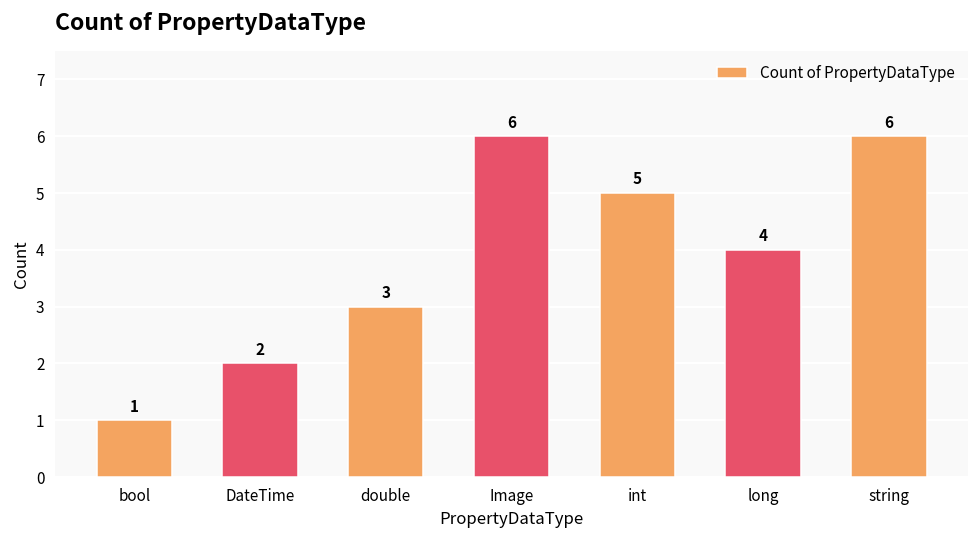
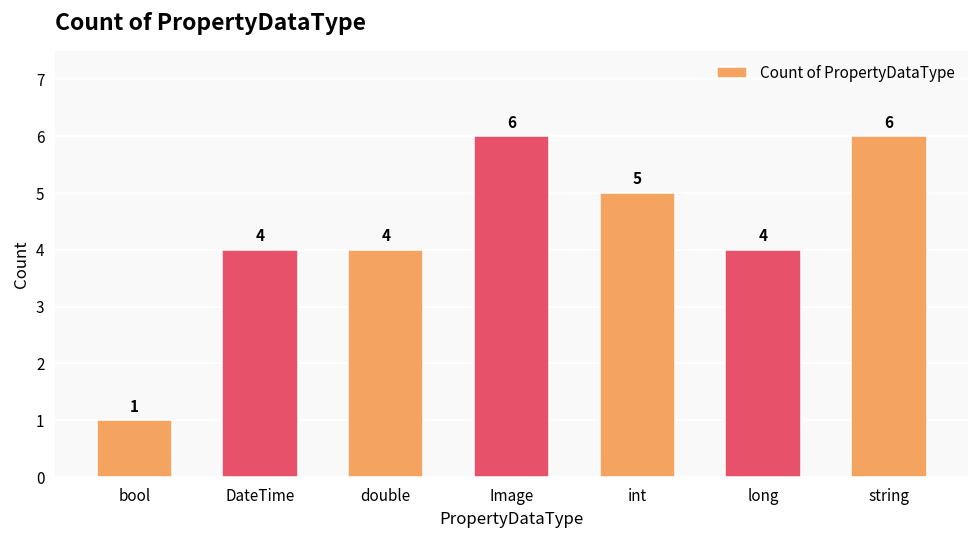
  {
    "bool": 1,
-   "DateTime": 2,
-   "double": 3,
+   "DateTime": 4,
+   "double": 4,
    "Image": 6,
    "int": 5,
    "long": 4,
    "string": 6
  }
